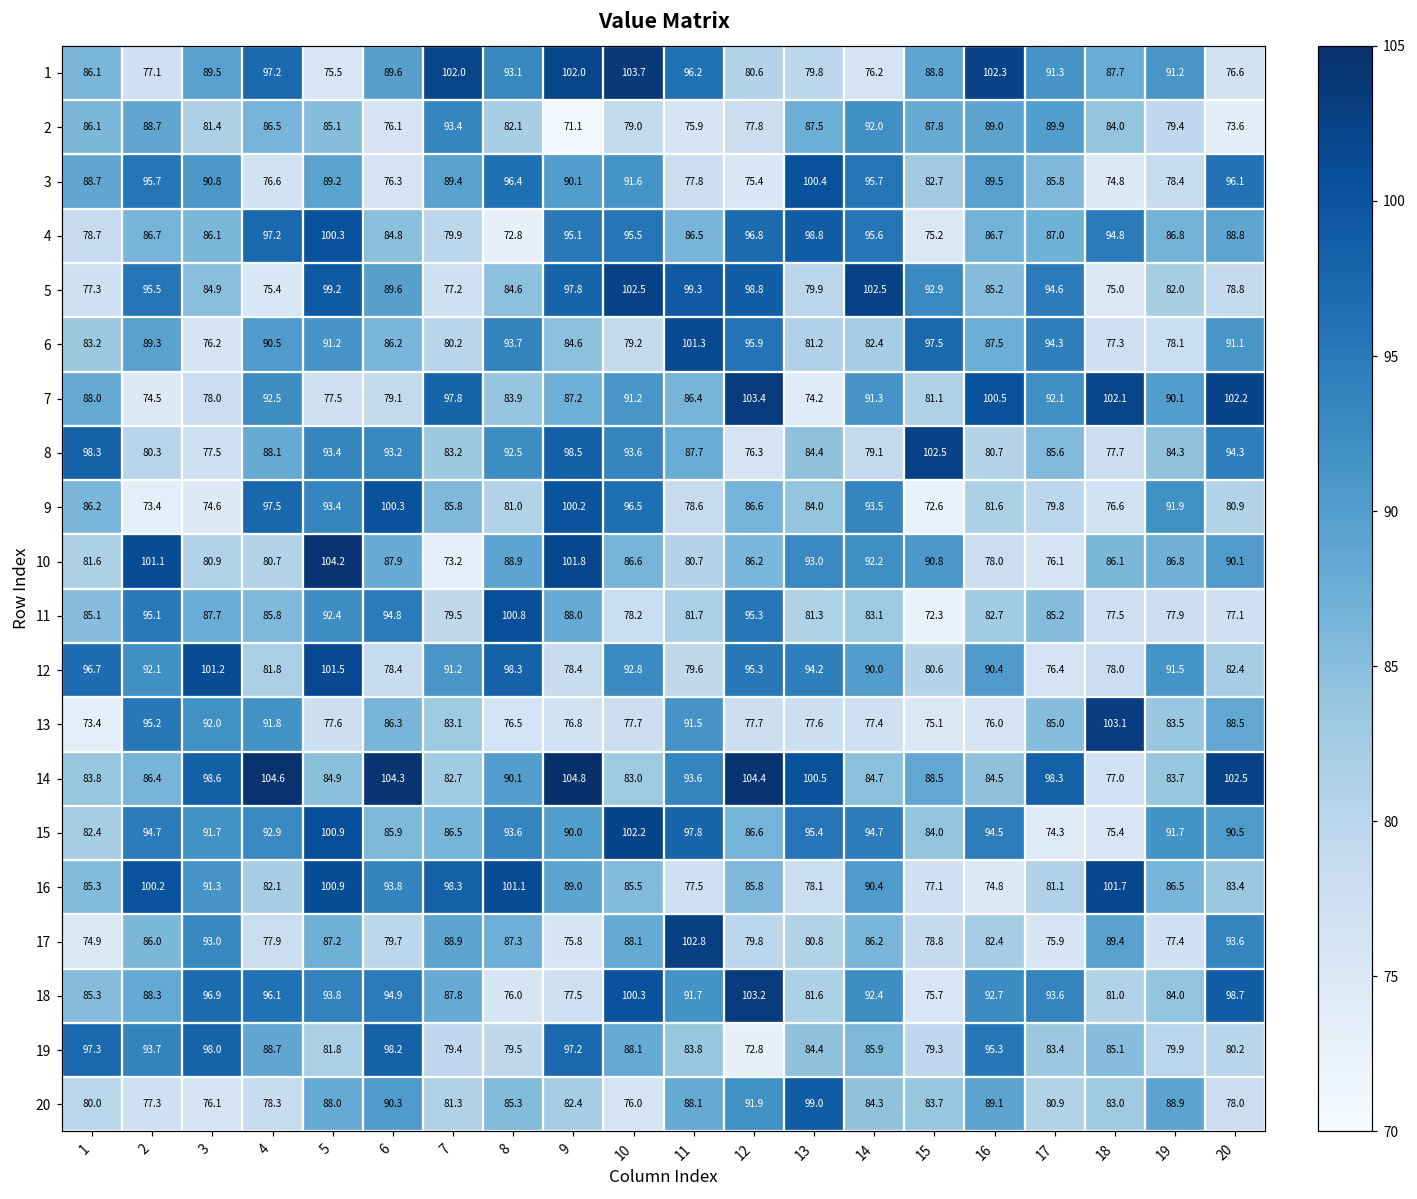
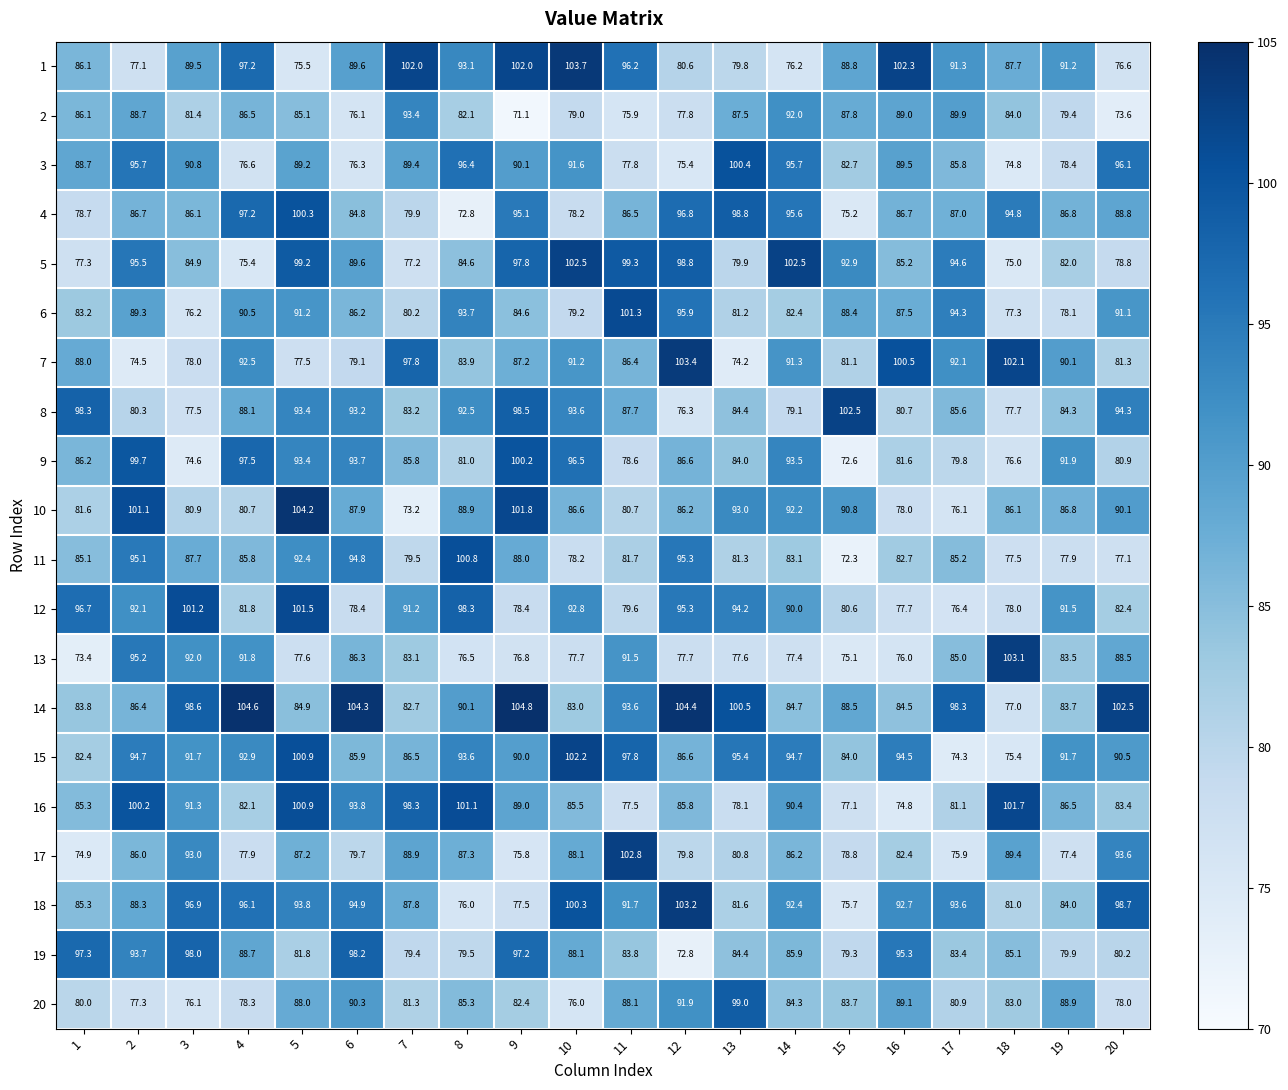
  {
    "4": {
      "1": 78.7,
      "2": 86.7,
      "3": 86.1,
      "4": 97.2,
      "5": 100.3,
      "6": 84.8,
      "7": 79.9,
      "8": 72.8,
      "9": 95.1,
-     "10": 95.5,
+     "10": 78.2,
      "11": 86.5,
      "12": 96.8,
      "13": 98.8,
      "14": 95.6,
      "15": 75.2,
      "16": 86.7,
      "17": 87.0,
      "18": 94.8,
      "19": 86.8,
      "20": 88.8
    },
    "6": {
      "1": 83.2,
      "2": 89.3,
      "3": 76.2,
      "4": 90.5,
      "5": 91.2,
      "6": 86.2,
      "7": 80.2,
      "8": 93.7,
      "9": 84.6,
      "10": 79.2,
      "11": 101.3,
      "12": 95.9,
      "13": 81.2,
      "14": 82.4,
-     "15": 97.5,
+     "15": 88.4,
      "16": 87.5,
      "17": 94.3,
      "18": 77.3,
      "19": 78.1,
      "20": 91.1
    },
    "7": {
      "1": 88.0,
      "2": 74.5,
      "3": 78.0,
      "4": 92.5,
      "5": 77.5,
      "6": 79.1,
      "7": 97.8,
      "8": 83.9,
      "9": 87.2,
      "10": 91.2,
      "11": 86.4,
      "12": 103.4,
      "13": 74.2,
      "14": 91.3,
      "15": 81.1,
      "16": 100.5,
      "17": 92.1,
      "18": 102.1,
      "19": 90.1,
-     "20": 102.2
+     "20": 81.3
    },
    "9": {
      "1": 86.2,
-     "2": 73.4,
+     "2": 99.7,
      "3": 74.6,
      "4": 97.5,
      "5": 93.4,
-     "6": 100.3,
+     "6": 93.7,
      "7": 85.8,
      "8": 81.0,
      "9": 100.2,
      "10": 96.5,
      "11": 78.6,
      "12": 86.6,
      "13": 84.0,
      "14": 93.5,
      "15": 72.6,
      "16": 81.6,
      "17": 79.8,
      "18": 76.6,
      "19": 91.9,
      "20": 80.9
    },
    "12": {
      "1": 96.7,
      "2": 92.1,
      "3": 101.2,
      "4": 81.8,
      "5": 101.5,
      "6": 78.4,
      "7": 91.2,
      "8": 98.3,
      "9": 78.4,
      "10": 92.8,
      "11": 79.6,
      "12": 95.3,
      "13": 94.2,
      "14": 90.0,
      "15": 80.6,
-     "16": 90.4,
+     "16": 77.7,
      "17": 76.4,
      "18": 78.0,
      "19": 91.5,
      "20": 82.4
    }
  }
